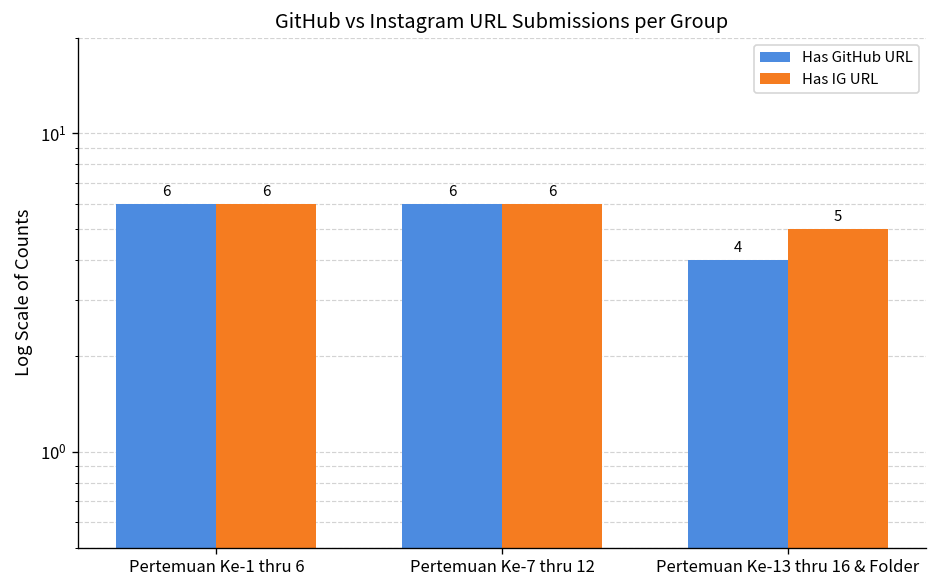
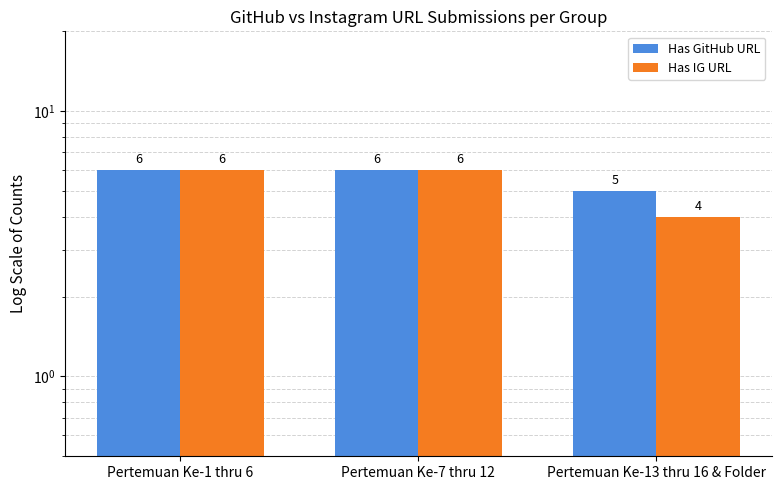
  {
    "Has GitHub URL": {
      "Pertemuan Ke-1 thru 6": 6,
      "Pertemuan Ke-7 thru 12": 6,
-     "Pertemuan Ke-13 thru 16 & Folder": 4
+     "Pertemuan Ke-13 thru 16 & Folder": 5
    },
    "Has IG URL": {
      "Pertemuan Ke-1 thru 6": 6,
      "Pertemuan Ke-7 thru 12": 6,
-     "Pertemuan Ke-13 thru 16 & Folder": 5
+     "Pertemuan Ke-13 thru 16 & Folder": 4
    }
  }
